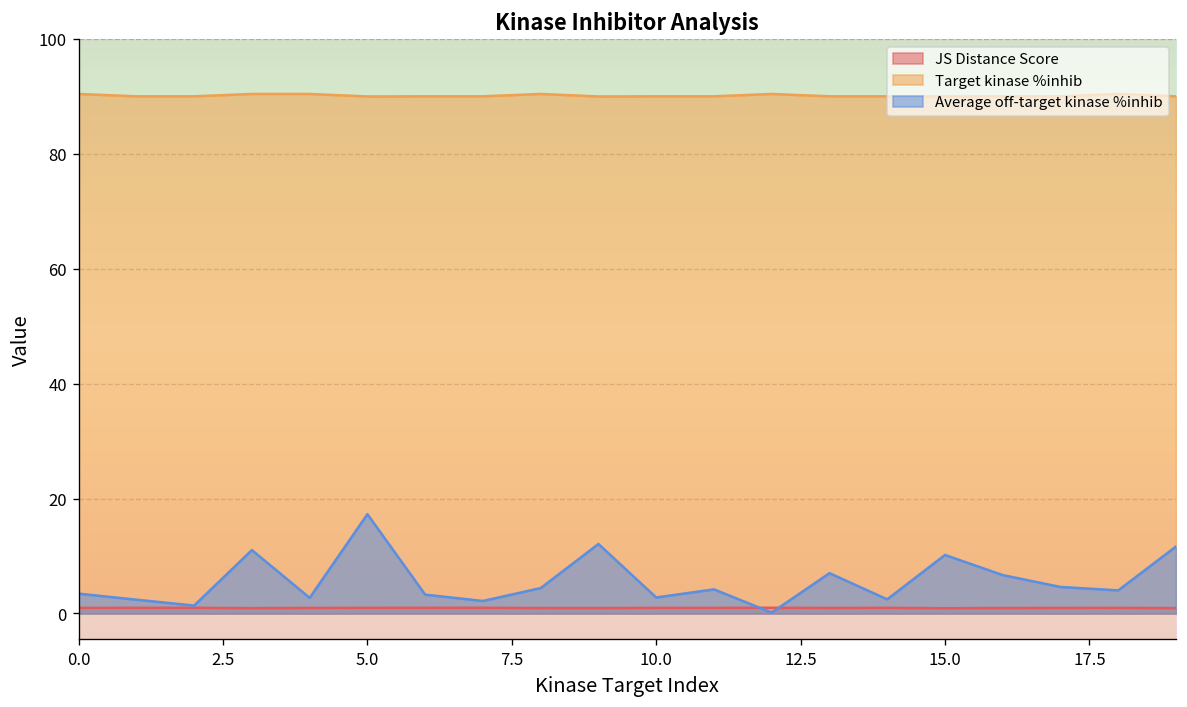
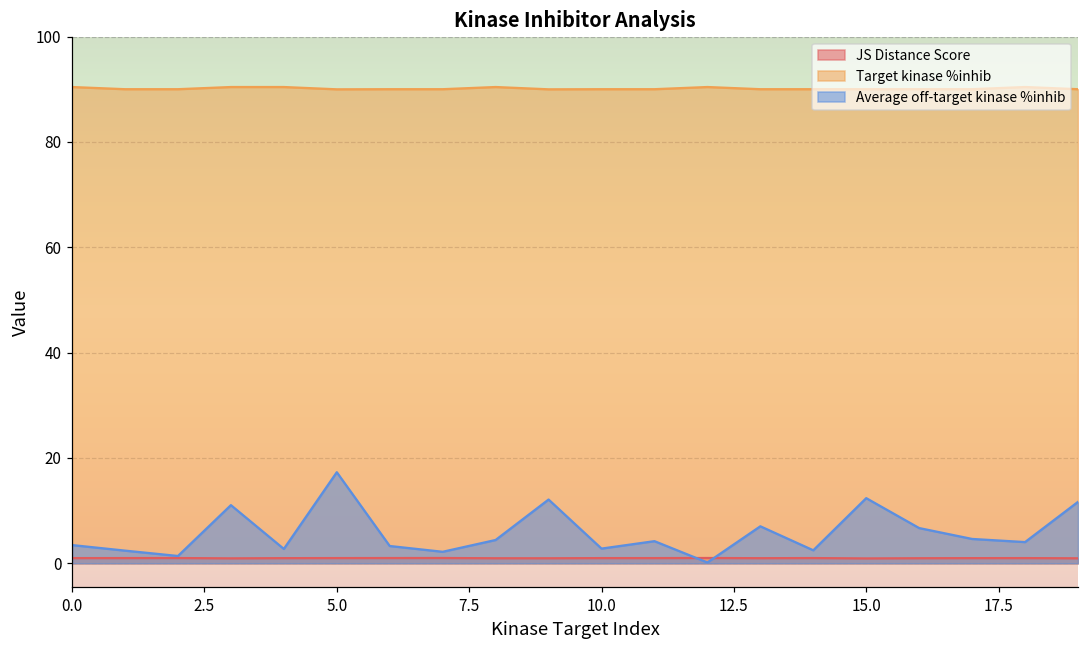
  {
    "Average off-target kinase %inhib": {
      "0.0": 3,
      "5.0": 17,
      "10.0": 3,
-     "15.0": 10
+     "15.0": 12
    }
  }
